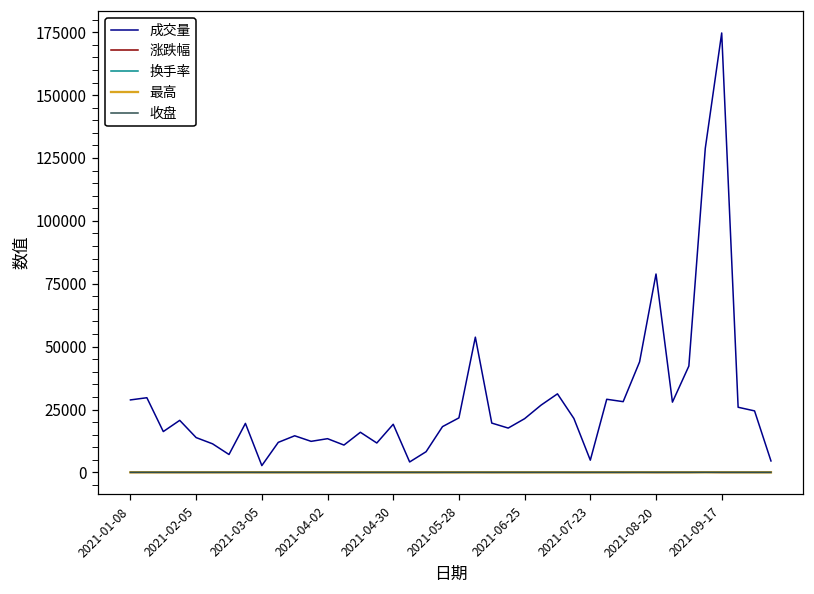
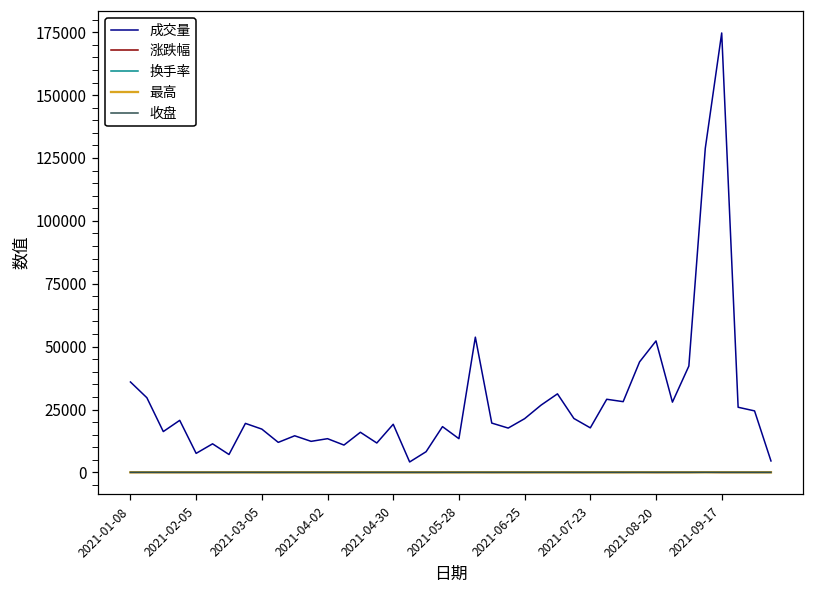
  {
    "成交量": {
-     "2021-01-08": 29000,
-     "2021-02-05": 14000,
-     "2021-03-05": 3000,
+     "2021-01-08": 36000,
+     "2021-02-05": 8000,
+     "2021-03-05": 17000,
      "2021-04-02": 13000,
      "2021-04-30": 19000,
-     "2021-05-28": 22000,
+     "2021-05-28": 13000,
      "2021-06-25": 21000,
-     "2021-07-23": 5000,
-     "2021-08-20": 79000,
+     "2021-07-23": 18000,
+     "2021-08-20": 52000,
      "2021-09-17": 175000
    }
  }
